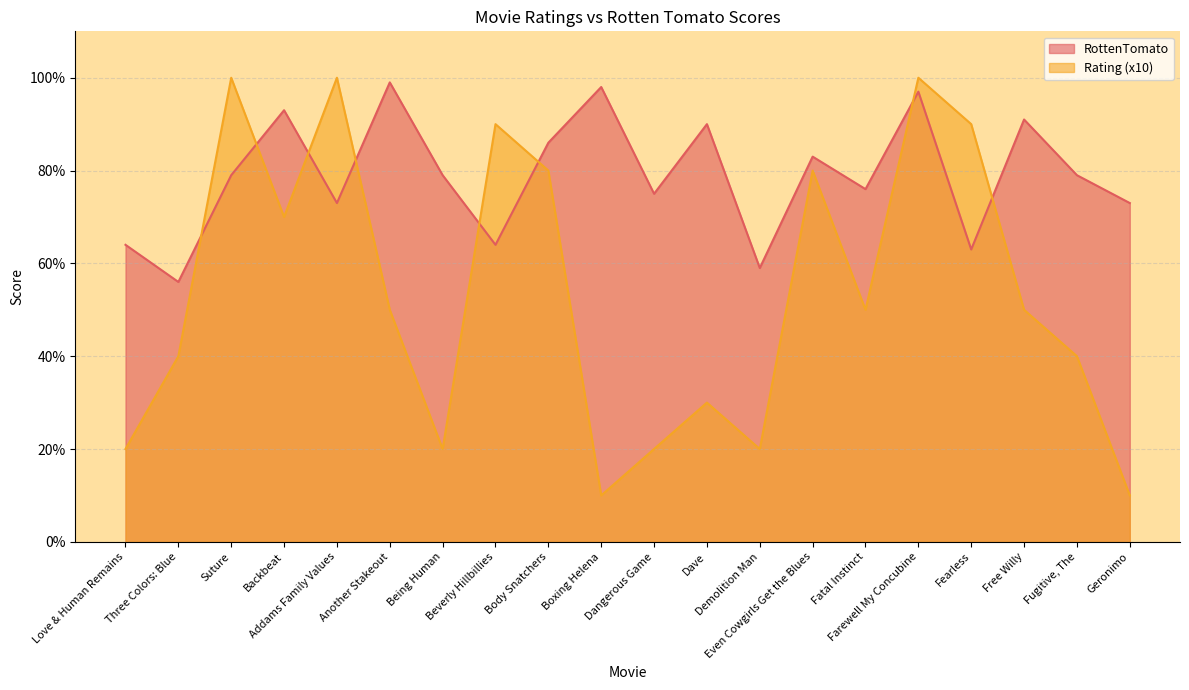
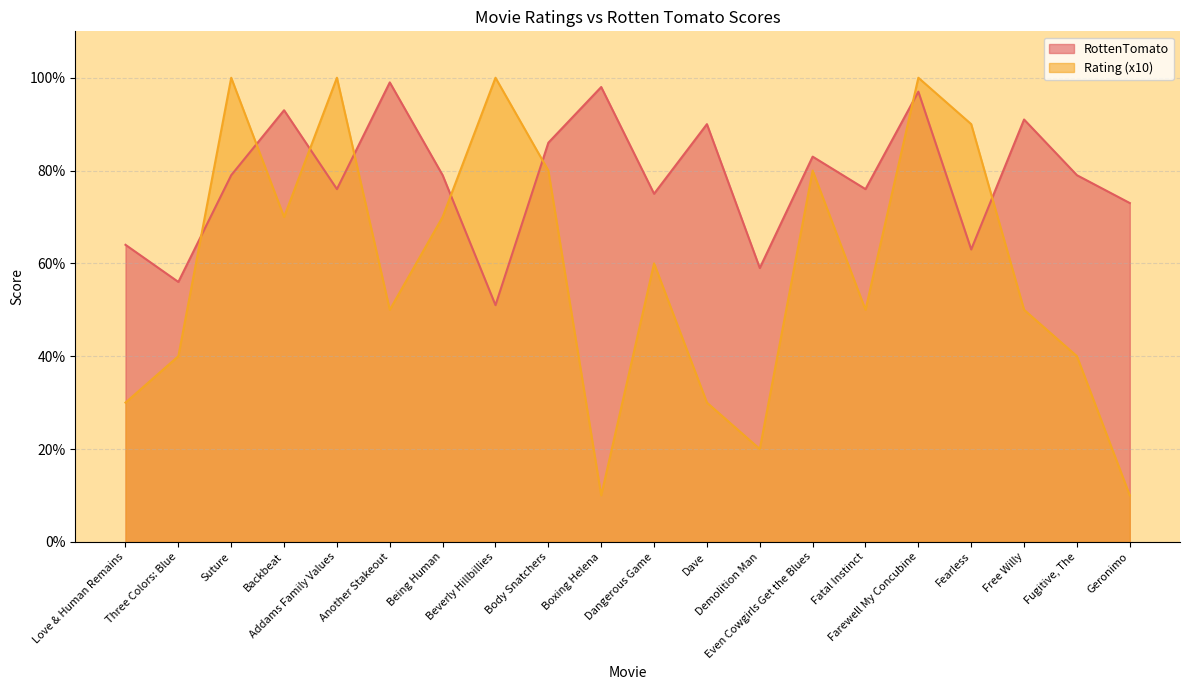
  {
    "RottenTomato": {
      "Love & Human Remains": "64%",
      "Three Colors: Blue": "56%",
      "Suture": "79%",
      "Backbeat": "93%",
-     "Addams Family Values": "73%",
+     "Addams Family Values": "76%",
      "Another Stakeout": "99%",
      "Being Human": "79%",
-     "Beverly Hillbillies": "64%",
+     "Beverly Hillbillies": "51%",
      "Body Snatchers": "86%",
      "Boxing Helena": "98%",
      "Dangerous Game": "75%",
      "Dave": "90%",
      "Demolition Man": "59%",
      "Even Cowgirls Get the Blues": "83%",
      "Fatal Instinct": "76%",
      "Farewell My Concubine": "97%",
      "Fearless": "63%",
      "Free Willy": "91%",
      "Fugitive, The": "79%",
      "Geronimo": "73%"
    },
    "Rating (x10)": {
-     "Love & Human Remains": "20%",
+     "Love & Human Remains": "30%",
      "Three Colors: Blue": "40%",
      "Suture": "100%",
      "Backbeat": "70%",
      "Addams Family Values": "100%",
      "Another Stakeout": "50%",
-     "Being Human": "20%",
-     "Beverly Hillbillies": "90%",
+     "Being Human": "70%",
+     "Beverly Hillbillies": "100%",
      "Body Snatchers": "80%",
      "Boxing Helena": "10%",
-     "Dangerous Game": "20%",
+     "Dangerous Game": "60%",
      "Dave": "30%",
      "Demolition Man": "20%",
      "Even Cowgirls Get the Blues": "80%",
      "Fatal Instinct": "50%",
      "Farewell My Concubine": "100%",
      "Fearless": "90%",
      "Free Willy": "50%",
      "Fugitive, The": "40%",
      "Geronimo": "10%"
    }
  }
